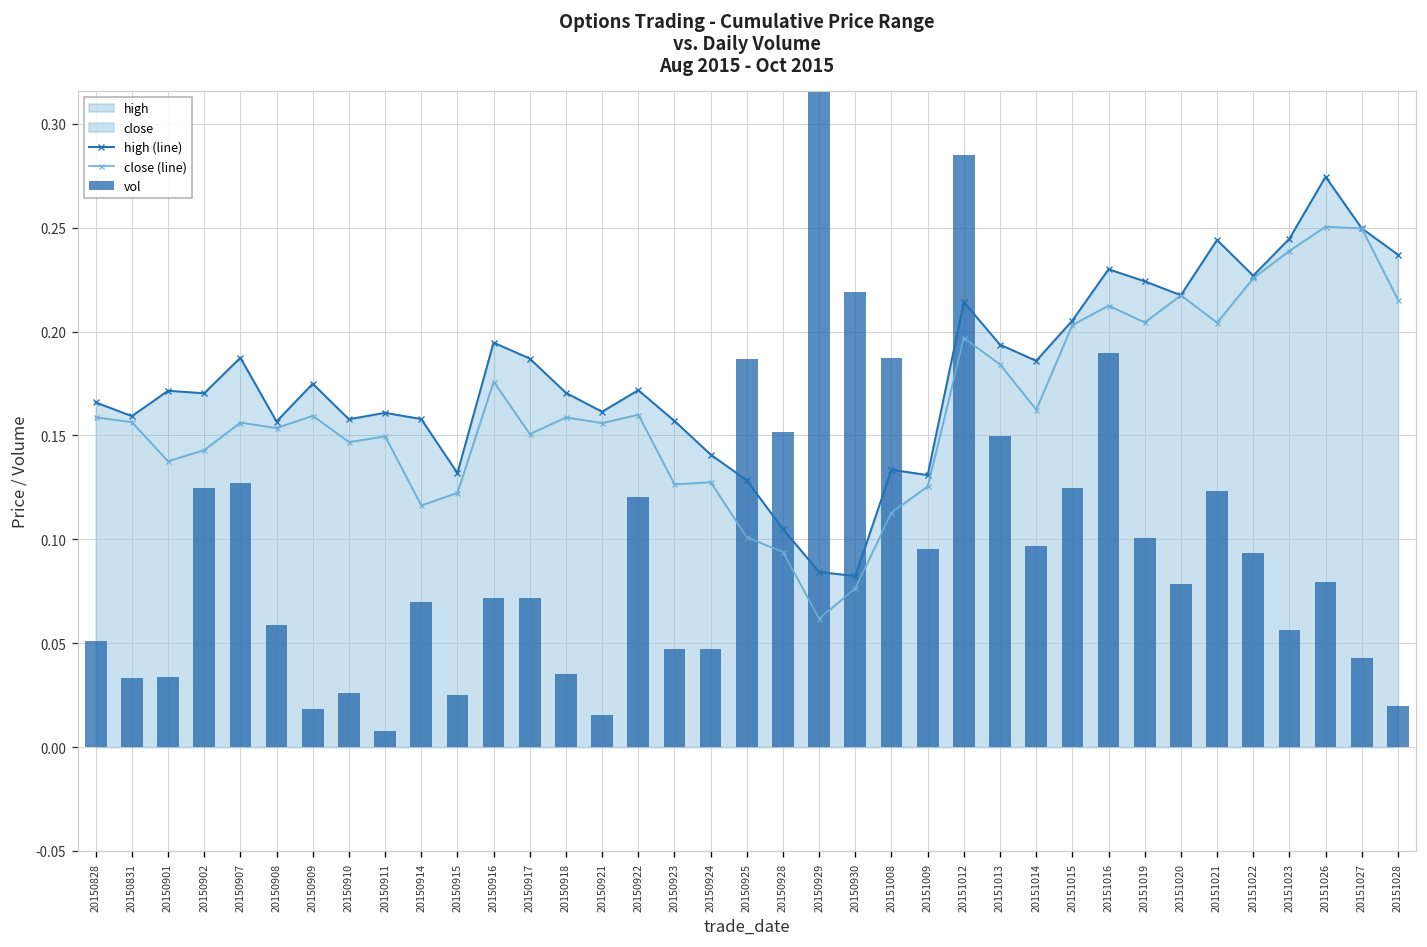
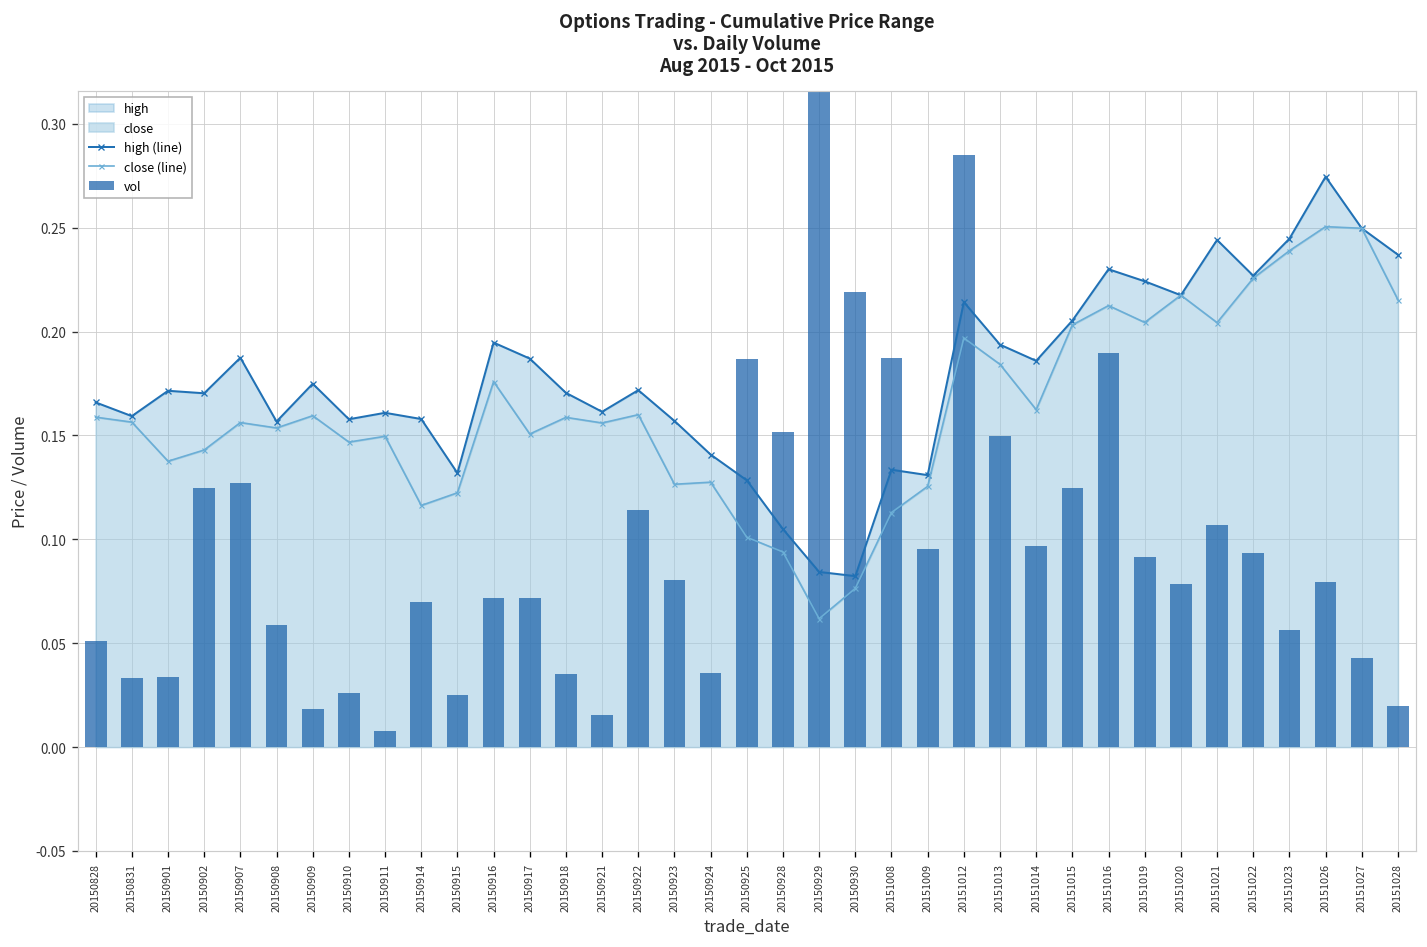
  {
    "vol": {
      "20150828": 0.051,
      "20150831": 0.033,
      "20150901": 0.034,
      "20150902": 0.125,
      "20150907": 0.127,
      "20150908": 0.059,
      "20150909": 0.018,
      "20150910": 0.026,
      "20150911": 0.008,
      "20150914": 0.070,
      "20150915": 0.025,
      "20150916": 0.072,
      "20150917": 0.072,
      "20150918": 0.035,
      "20150921": 0.016,
-     "20150922": 0.121,
-     "20150923": 0.047,
-     "20150924": 0.047,
+     "20150922": 0.114,
+     "20150923": 0.080,
+     "20150924": 0.036,
      "20150925": 0.187,
      "20150928": 0.152,
      "20150930": 0.219,
      "20151008": 0.187,
      "20151009": 0.095,
      "20151012": 0.285,
      "20151013": 0.150,
      "20151014": 0.097,
      "20151015": 0.125,
      "20151016": 0.190,
-     "20151019": 0.101,
+     "20151019": 0.092,
      "20151020": 0.079,
-     "20151021": 0.124,
+     "20151021": 0.107,
      "20151022": 0.093,
      "20151023": 0.057,
      "20151026": 0.080,
      "20151027": 0.043,
      "20151028": 0.020
    }
  }
